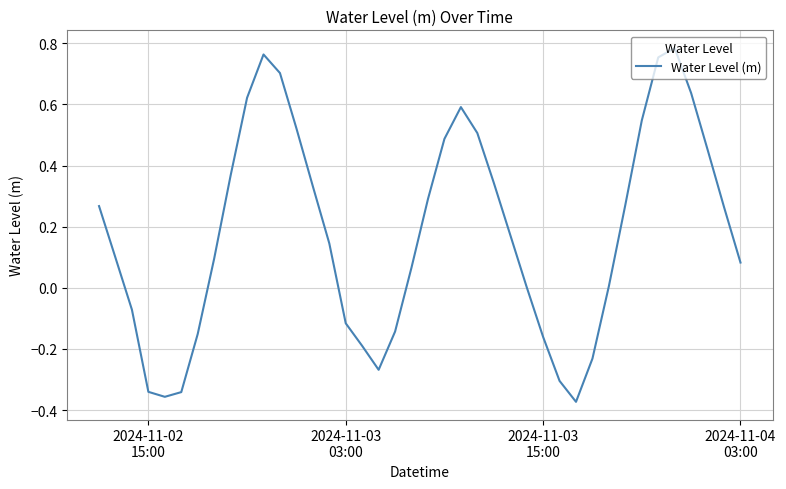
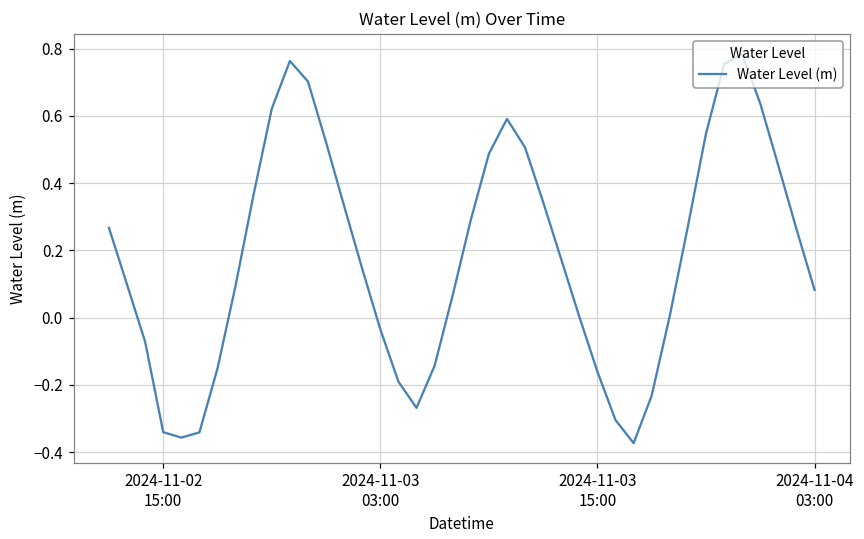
  {
    "2024-11-02 15:00": -0.34,
-   "2024-11-03 03:00": -0.12,
+   "2024-11-03 03:00": -0.03,
    "2024-11-03 15:00": -0.16,
    "2024-11-04 03:00": 0.08
  }
